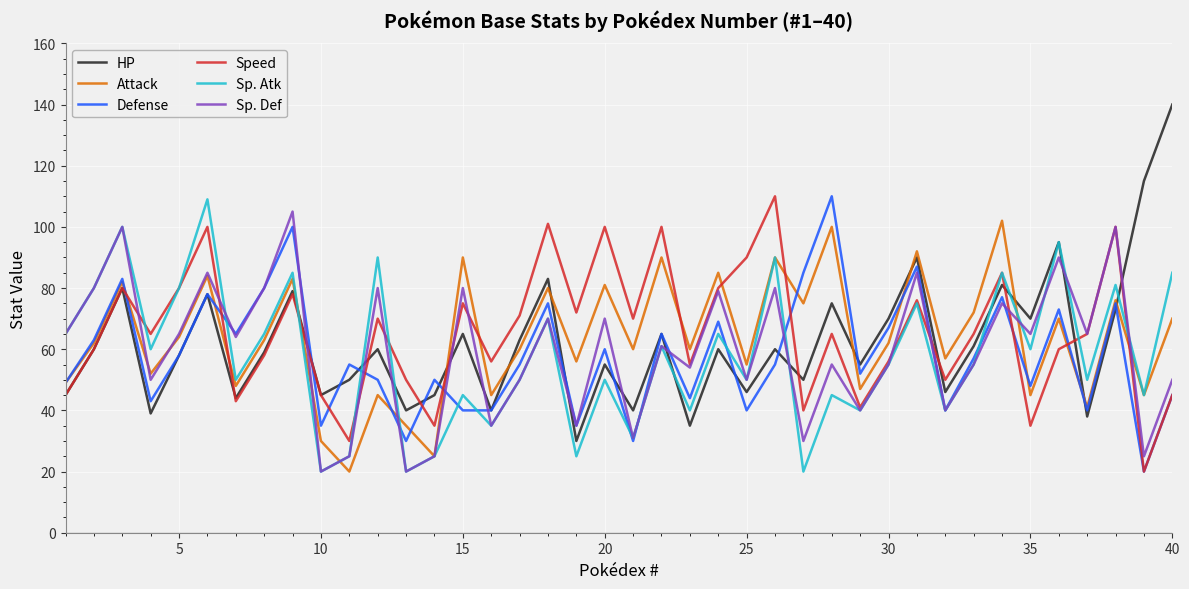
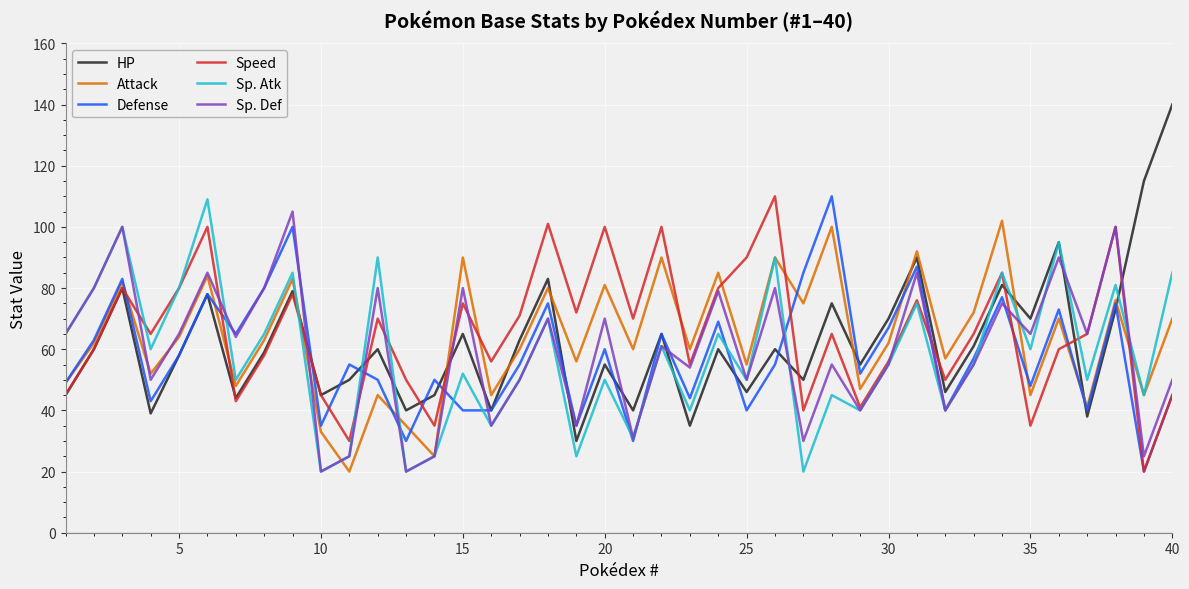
  {
    "HP": {
      "15": 65,
      "20": 55,
      "25": 46,
      "30": 70,
      "35": 70,
      "40": 140
    },
    "Attack": {
      "5": 64,
-     "10": 30,
+     "10": 33,
      "15": 90,
      "20": 81,
      "25": 55,
      "30": 62,
      "35": 45,
      "40": 70
    },
    "Defense": {
      "10": 35,
      "15": 40,
      "20": 60,
      "25": 40,
      "30": 67,
      "35": 48
    },
    "Speed": {
      "15": 75,
      "20": 100,
      "25": 90,
      "30": 56,
      "35": 35
    },
    "Sp. Atk": {
-     "15": 45,
+     "15": 52,
      "20": 50,
      "35": 60,
      "40": 85
    },
    "Sp. Def": {
      "5": 65,
      "15": 80,
      "20": 70,
      "35": 65,
      "40": 50
    }
  }
